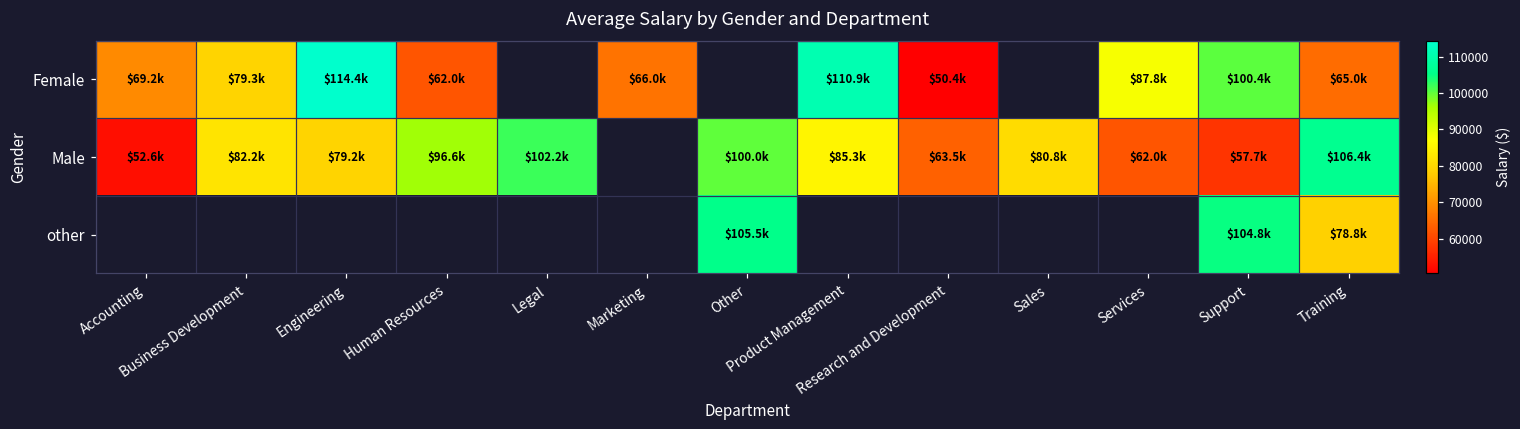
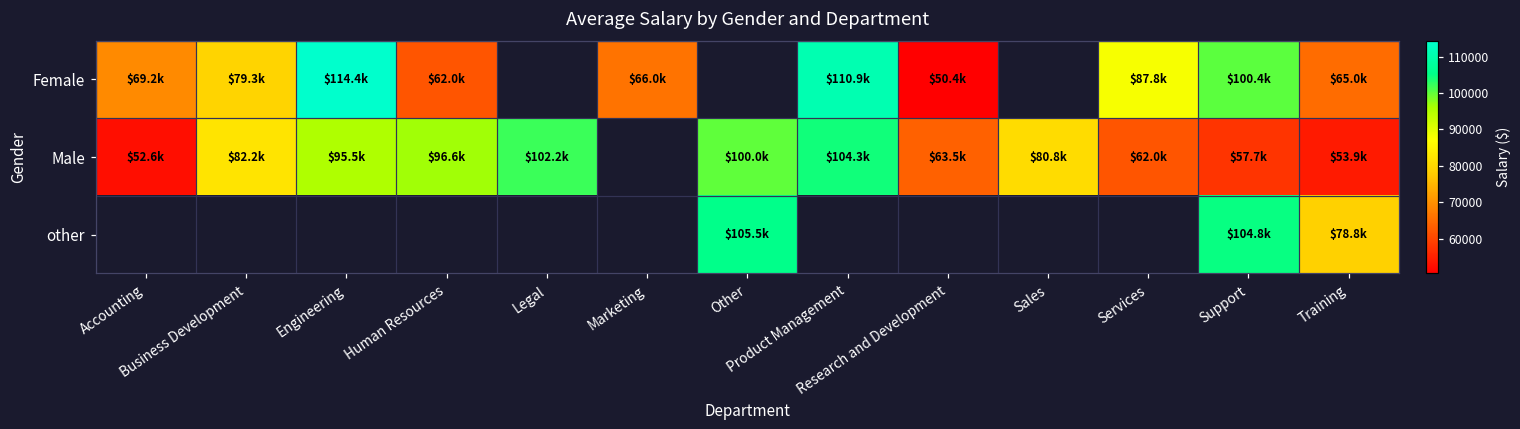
  {
    "Female": {
      "Accounting": "$69.2k",
      "Business Development": "$79.3k",
      "Engineering": "$114.4k",
      "Human Resources": "$62.0k",
      "Marketing": "$66.0k",
      "Product Management": "$110.9k",
      "Research and Development": "$50.4k",
      "Services": "$87.8k",
      "Support": "$100.4k",
      "Training": "$65.0k"
    },
    "Male": {
      "Accounting": "$52.6k",
      "Business Development": "$82.2k",
-     "Engineering": "$79.2k",
+     "Engineering": "$95.5k",
      "Human Resources": "$96.6k",
      "Legal": "$102.2k",
      "Other": "$100.0k",
-     "Product Management": "$85.3k",
+     "Product Management": "$104.3k",
      "Research and Development": "$63.5k",
      "Sales": "$80.8k",
      "Services": "$62.0k",
      "Support": "$57.7k",
-     "Training": "$106.4k"
+     "Training": "$53.9k"
    },
    "other": {
      "Other": "$105.5k",
      "Support": "$104.8k",
      "Training": "$78.8k"
    }
  }
